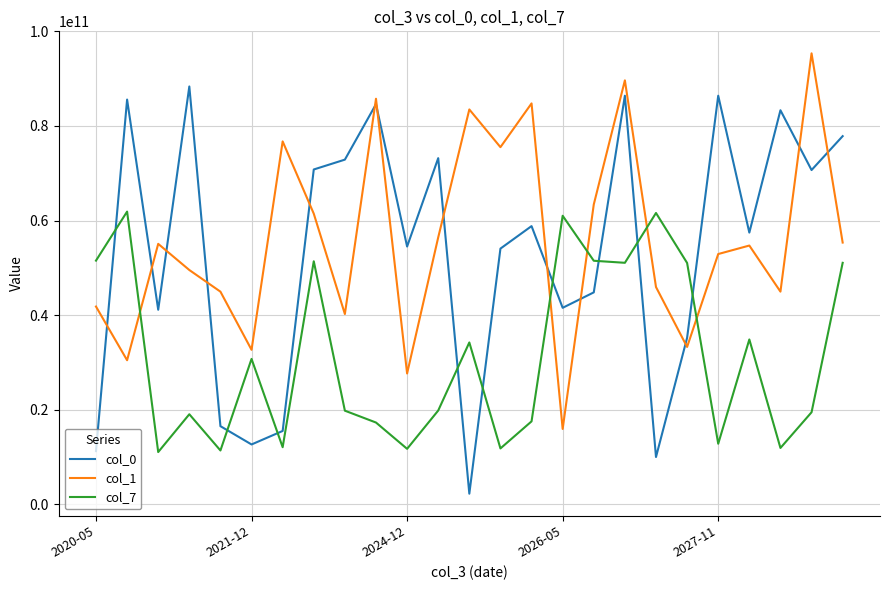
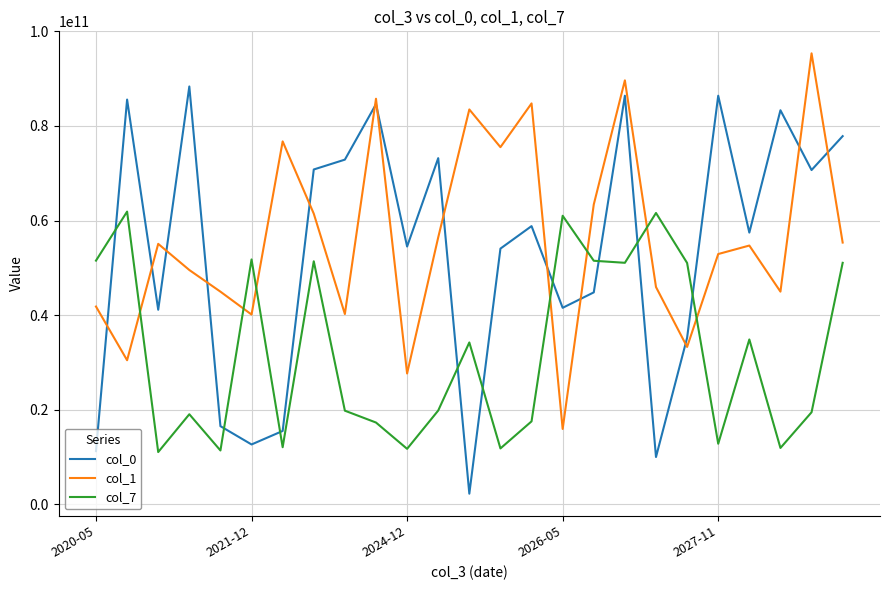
  {
    "col_0": {
      "2021-12": 13000000000,
      "2024-12": 55000000000,
      "2026-05": 42000000000,
      "2027-11": 86000000000
    },
    "col_1": {
      "2020-05": 42000000000,
-     "2021-12": 33000000000,
+     "2021-12": 40000000000,
      "2024-12": 28000000000,
      "2026-05": 16000000000,
      "2027-11": 53000000000
    },
    "col_7": {
      "2020-05": 52000000000,
-     "2021-12": 31000000000,
+     "2021-12": 52000000000,
      "2024-12": 12000000000,
      "2026-05": 61000000000,
      "2027-11": 13000000000
    }
  }
